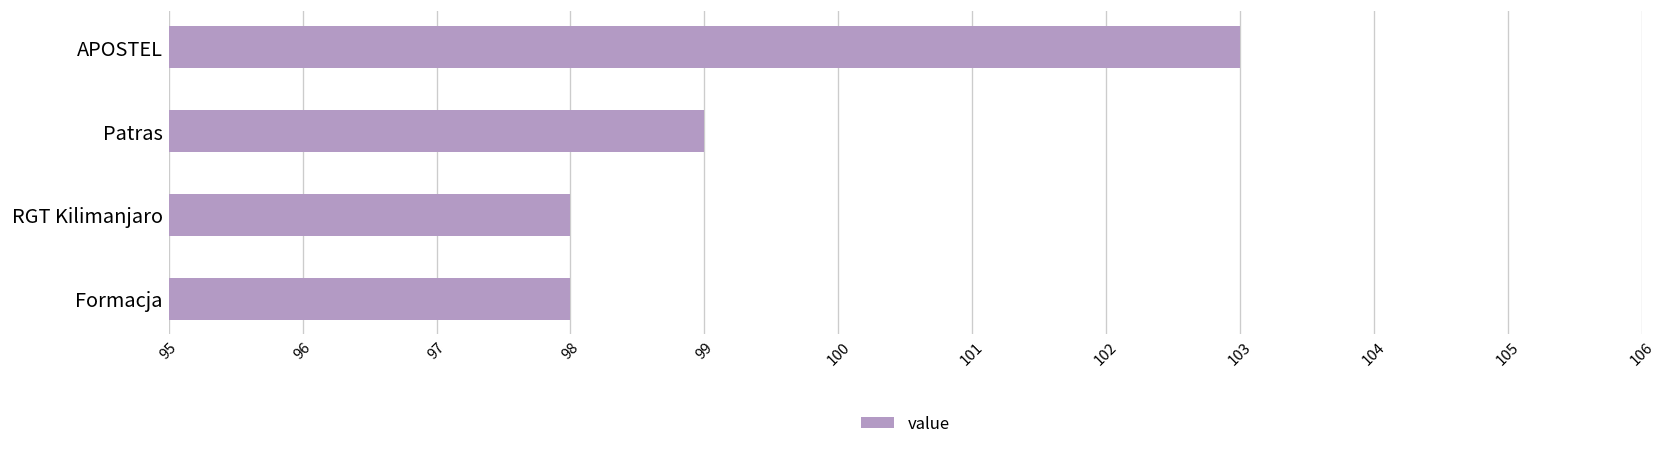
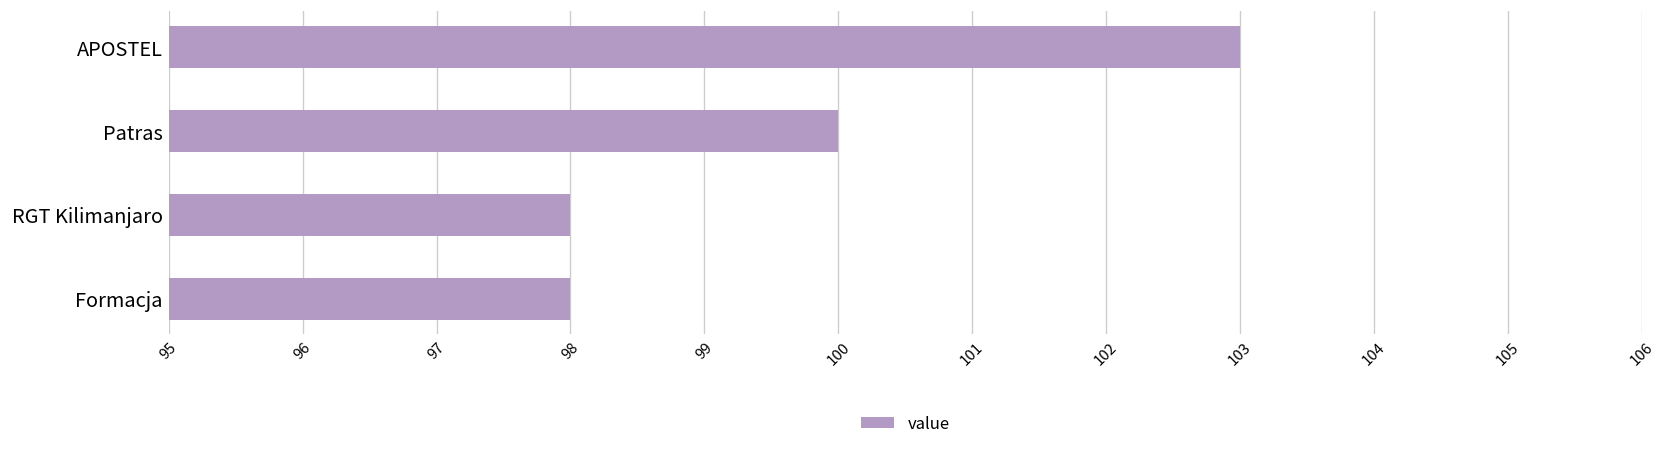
  {
    "APOSTEL": 103,
-   "Patras": 99,
+   "Patras": 100,
    "RGT Kilimanjaro": 98,
    "Formacja": 98
  }
